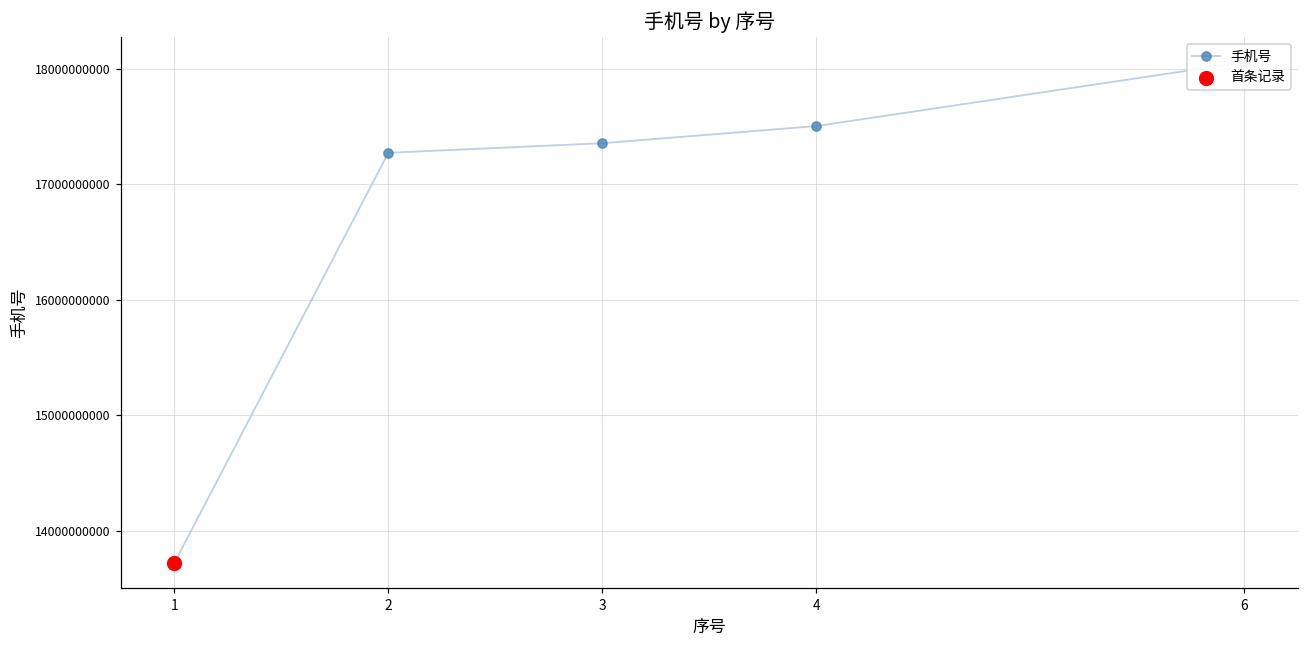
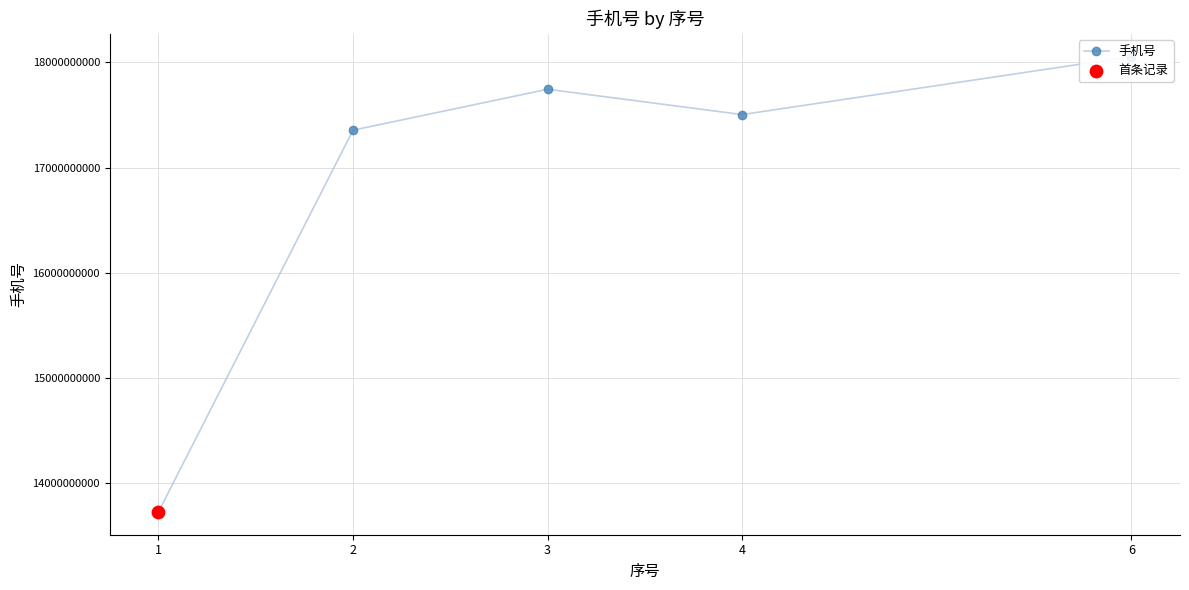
  {
    "手机号": {
-     "2": 17270000000,
-     "3": 17360000000,
+     "2": 17360000000,
+     "3": 17750000000,
      "4": 17500000000
    }
  }
